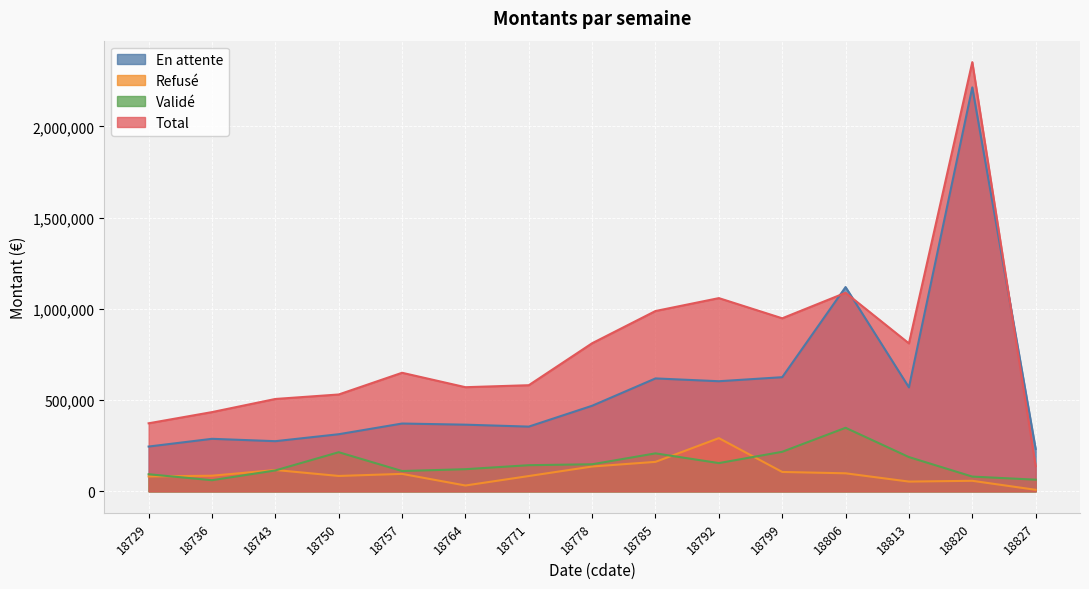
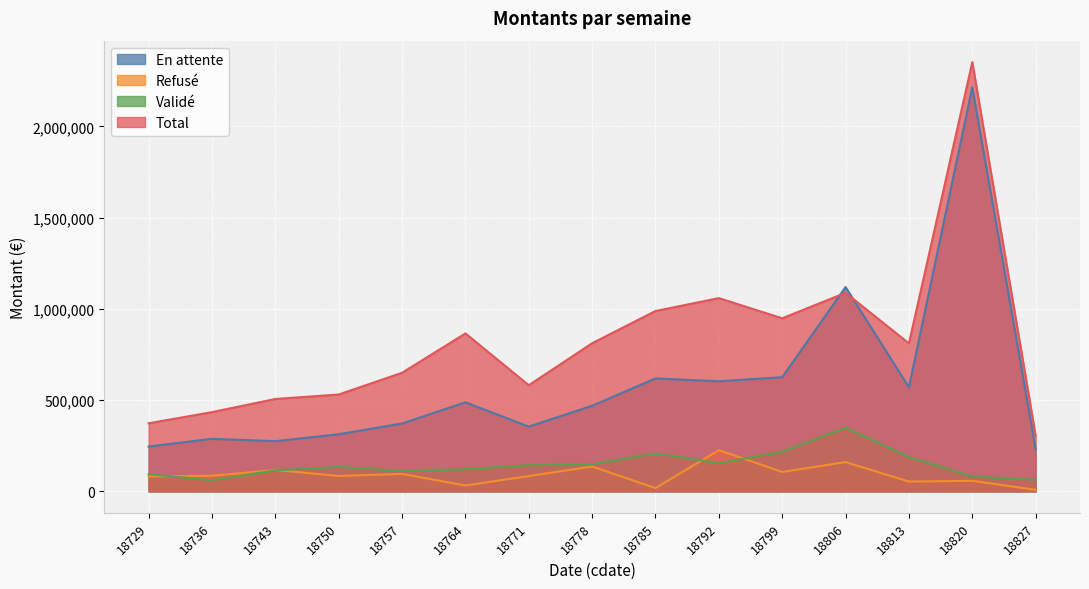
  {
    "En attente": {
      "18729": "250,000",
      "18736": "290,000",
      "18743": "270,000",
      "18750": "310,000",
      "18757": "370,000",
-     "18764": "370,000",
+     "18764": "490,000",
      "18771": "350,000",
      "18778": "470,000",
      "18785": "620,000",
      "18792": "600,000",
      "18799": "630,000",
      "18806": "1,120,000",
      "18813": "570,000",
      "18820": "2,210,000",
      "18827": "230,000"
    },
    "Refusé": {
      "18736": "90,000",
      "18750": "80,000",
      "18757": "100,000",
      "18764": "30,000",
      "18771": "80,000",
-     "18785": "160,000",
-     "18792": "290,000",
+     "18785": "20,000",
+     "18792": "230,000",
      "18799": "110,000",
-     "18806": "100,000",
+     "18806": "160,000",
      "18813": "50,000",
      "18820": "60,000",
      "18827": "10,000"
    },
    "Validé": {
      "18736": "60,000",
-     "18750": "210,000",
+     "18750": "130,000",
      "18757": "110,000",
      "18764": "120,000",
      "18771": "140,000",
      "18785": "210,000",
      "18792": "150,000",
      "18799": "220,000",
      "18806": "350,000",
      "18813": "190,000",
      "18820": "80,000",
      "18827": "60,000"
    },
    "Total": {
      "18729": "370,000",
      "18736": "430,000",
      "18743": "510,000",
      "18750": "530,000",
      "18757": "650,000",
-     "18764": "570,000",
+     "18764": "870,000",
      "18771": "580,000",
      "18778": "810,000",
      "18785": "990,000",
      "18792": "1,060,000",
      "18799": "950,000",
      "18806": "1,090,000",
      "18813": "810,000",
      "18820": "2,350,000",
-     "18827": "140,000"
+     "18827": "300,000"
    }
  }
